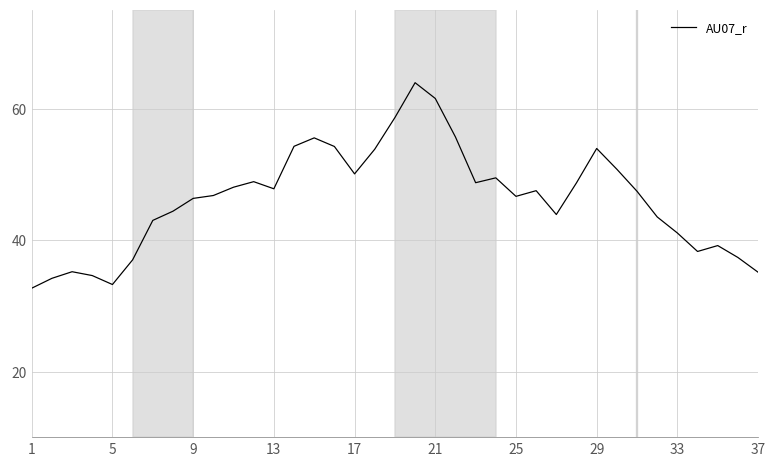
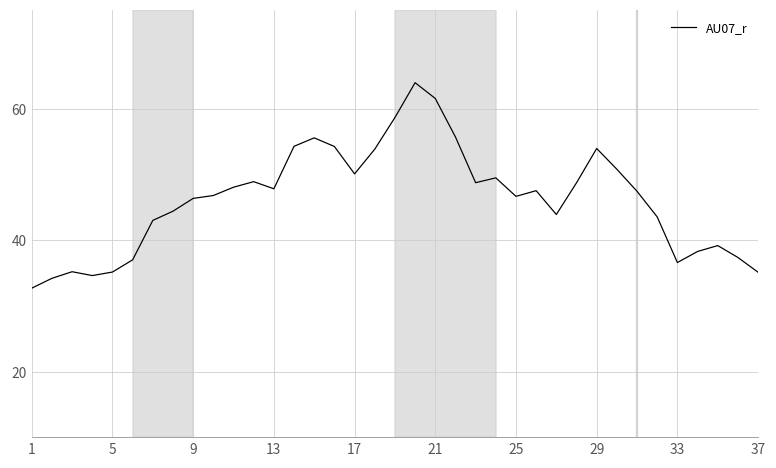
  {
    "1": 33,
-   "5": 33,
+   "5": 35,
    "13": 48,
    "17": 50,
    "25": 47,
    "29": 54,
-   "33": 41,
+   "33": 37,
    "37": 35
  }
